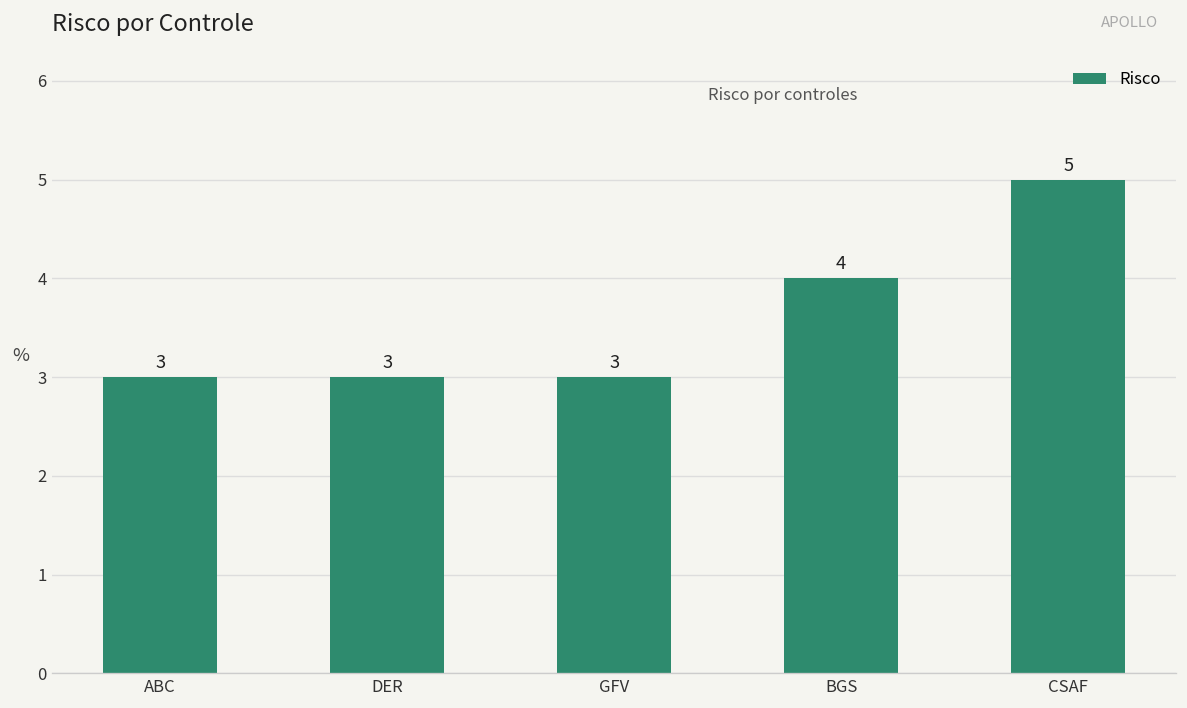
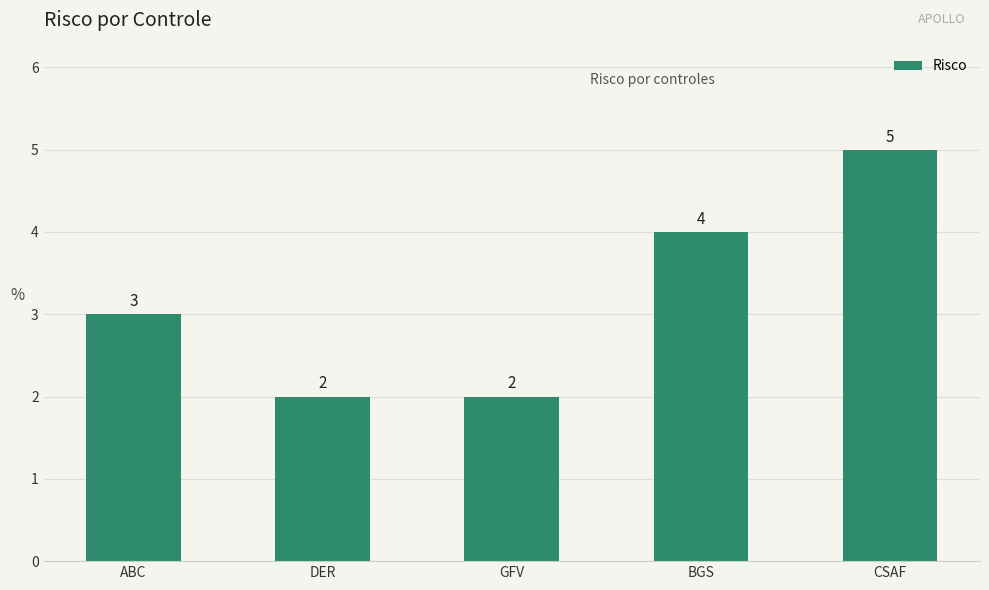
  {
    "ABC": 3,
-   "DER": 3,
-   "GFV": 3,
+   "DER": 2,
+   "GFV": 2,
    "BGS": 4,
    "CSAF": 5
  }
